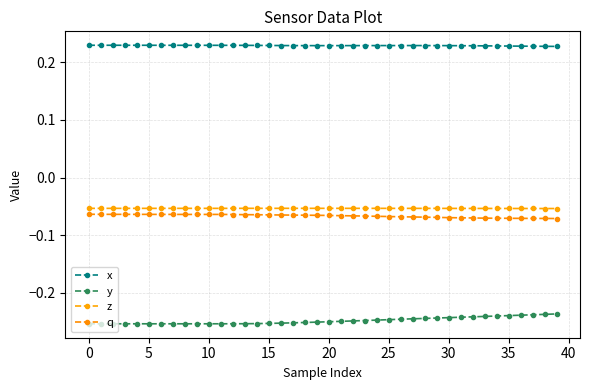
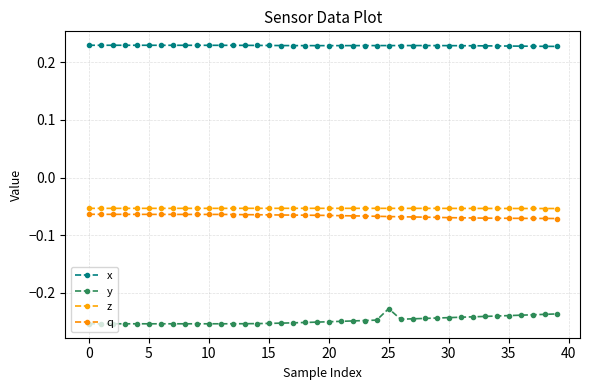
  {
    "x": {
      "0": 0.23,
      "5": 0.23,
      "10": 0.23,
      "15": 0.23,
      "20": 0.23,
      "25": 0.23,
      "30": 0.23,
      "35": 0.23
    },
    "y": {
      "5": -0.25,
      "10": -0.25,
      "15": -0.25,
      "20": -0.25,
-     "25": -0.25,
+     "25": -0.23,
      "30": -0.24,
      "35": -0.24
    }
  }
